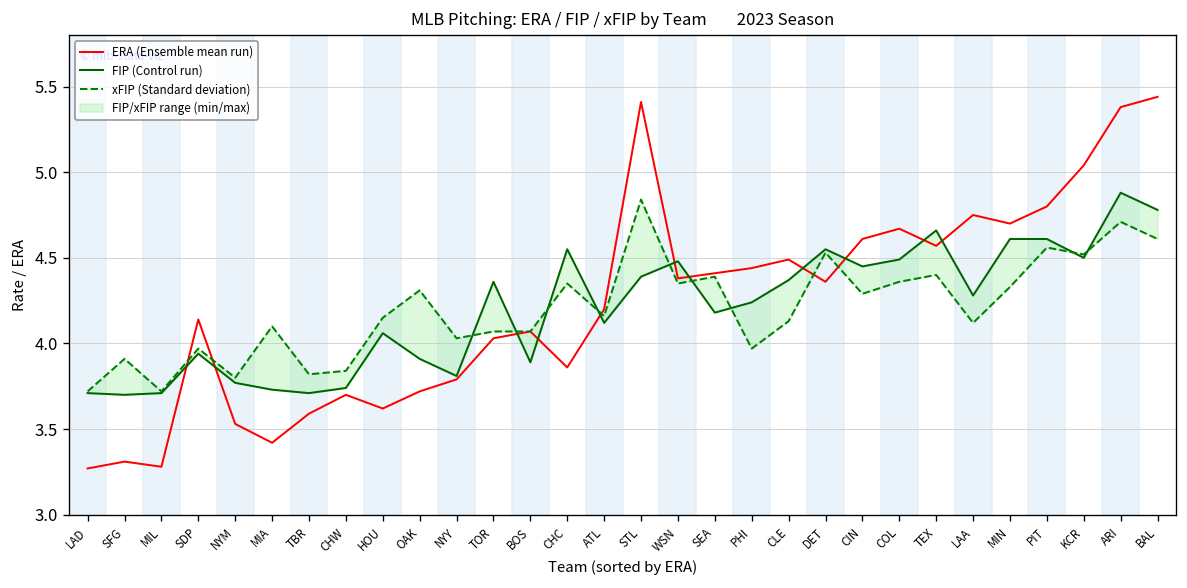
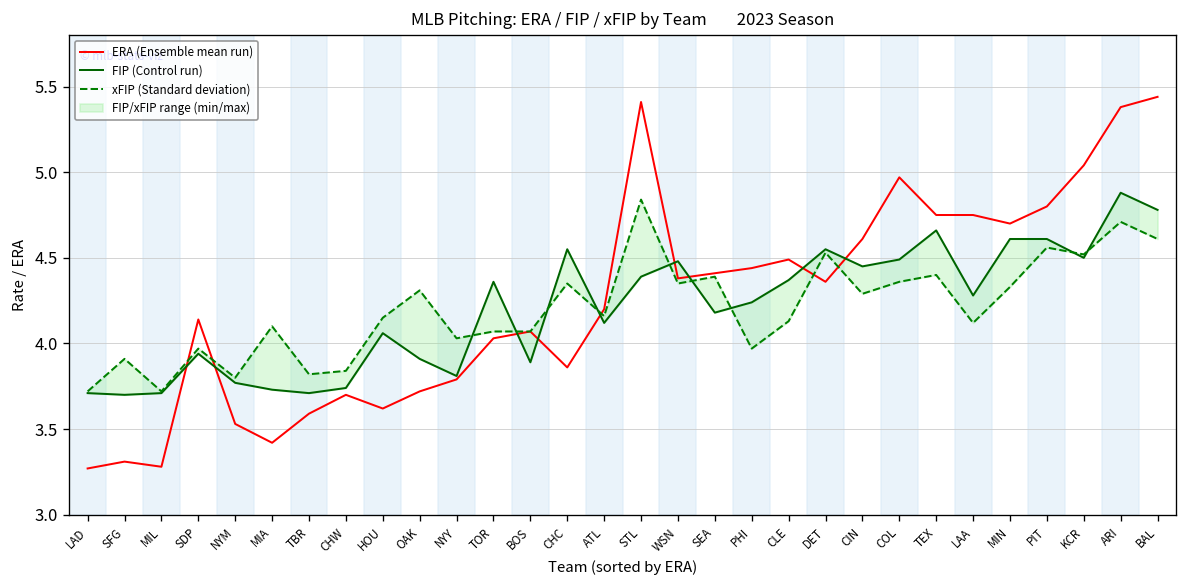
  {
    "ERA (Ensemble mean run)": {
      "LAD": 3.27,
      "SFG": 3.31,
      "MIL": 3.28,
      "SDP": 4.14,
      "NYM": 3.53,
      "MIA": 3.42,
      "TBR": 3.59,
      "CHW": 3.70,
      "HOU": 3.62,
      "OAK": 3.72,
      "NYY": 3.79,
      "TOR": 4.03,
      "CHC": 3.86,
      "ATL": 4.20,
      "STL": 5.41,
      "WSN": 4.38,
      "SEA": 4.41,
      "PHI": 4.44,
      "CLE": 4.49,
      "DET": 4.36,
      "CIN": 4.61,
-     "COL": 4.67,
-     "TEX": 4.57,
+     "COL": 4.97,
+     "TEX": 4.75,
      "LAA": 4.75,
      "MIN": 4.70,
      "PIT": 4.80,
      "KCR": 5.04,
      "ARI": 5.38,
      "BAL": 5.44
    }
  }
